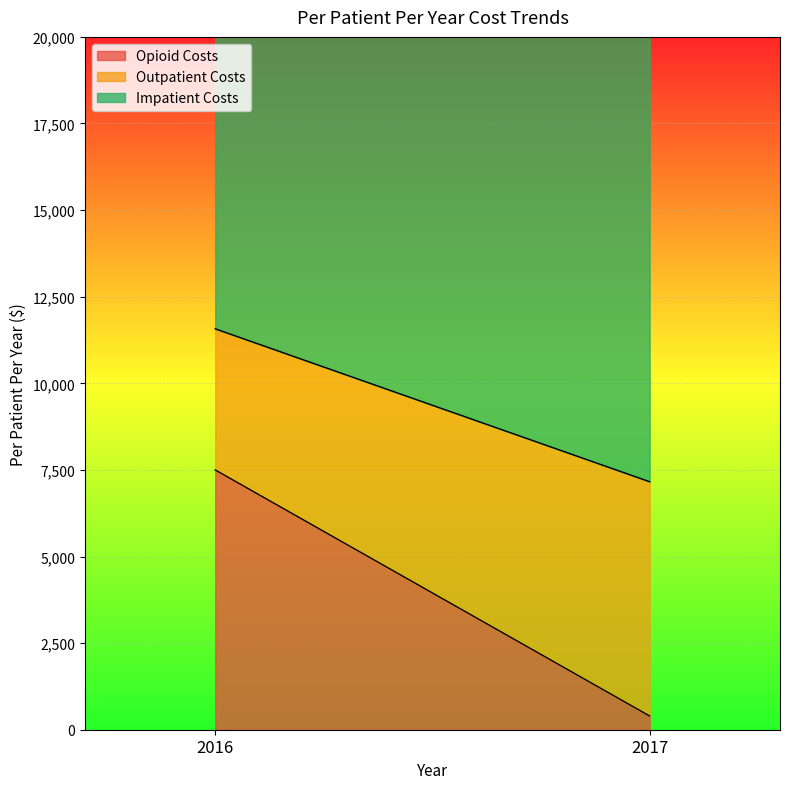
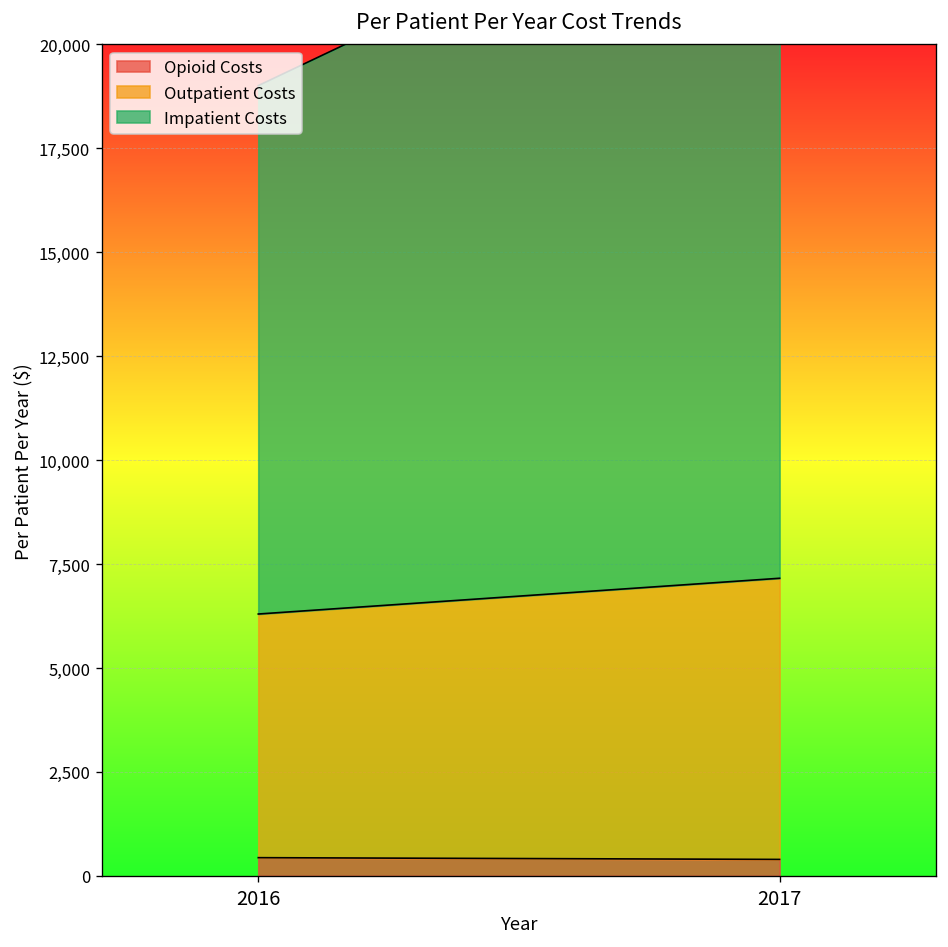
  {
    "Opioid Costs": {
-     "2016": "7,500",
+     "2016": "400",
      "2017": "400"
    },
    "Outpatient Costs": {
-     "2016": "4,100",
+     "2016": "5,900",
      "2017": "6,800"
    }
  }
